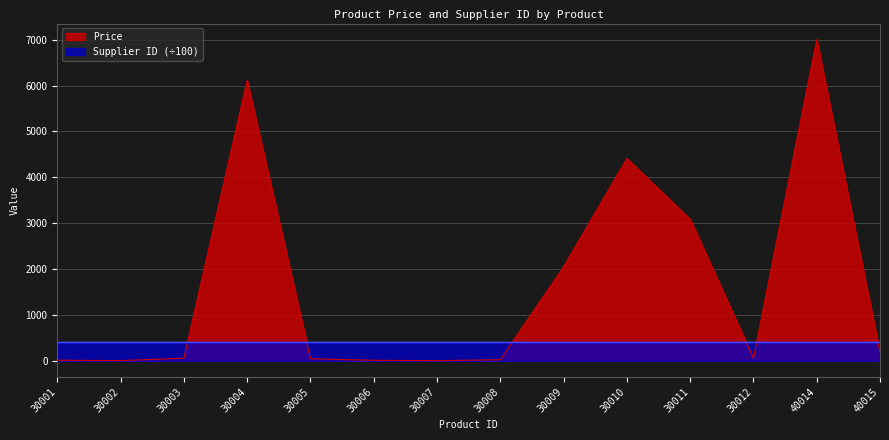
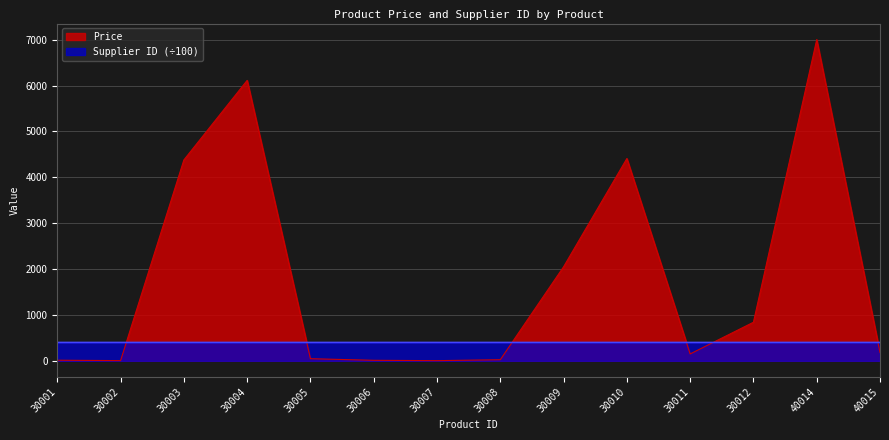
  {
    "Price": {
      "30001": 0,
      "30002": 0,
-     "30003": 100,
+     "30003": 4400,
      "30004": 6100,
      "30005": 0,
      "30006": 0,
      "30007": 0,
      "30008": 0,
      "30009": 2000,
      "30010": 4400,
-     "30011": 3100,
-     "30012": 100,
+     "30011": 100,
+     "30012": 800,
      "40014": 7000,
      "40015": 200
    },
    "Supplier ID (÷100)": {
      "30001": 400,
      "30002": 400,
      "30003": 400,
      "30004": 400,
      "30005": 400,
      "30006": 400,
      "30007": 400,
      "30008": 400,
      "30009": 400,
      "30010": 400,
      "30011": 400,
      "30012": 400,
      "40014": 400,
      "40015": 400
    }
  }
